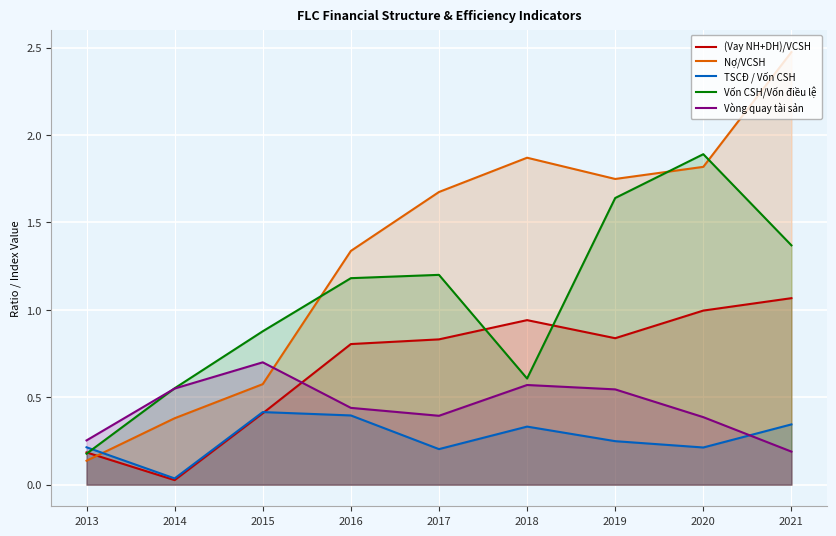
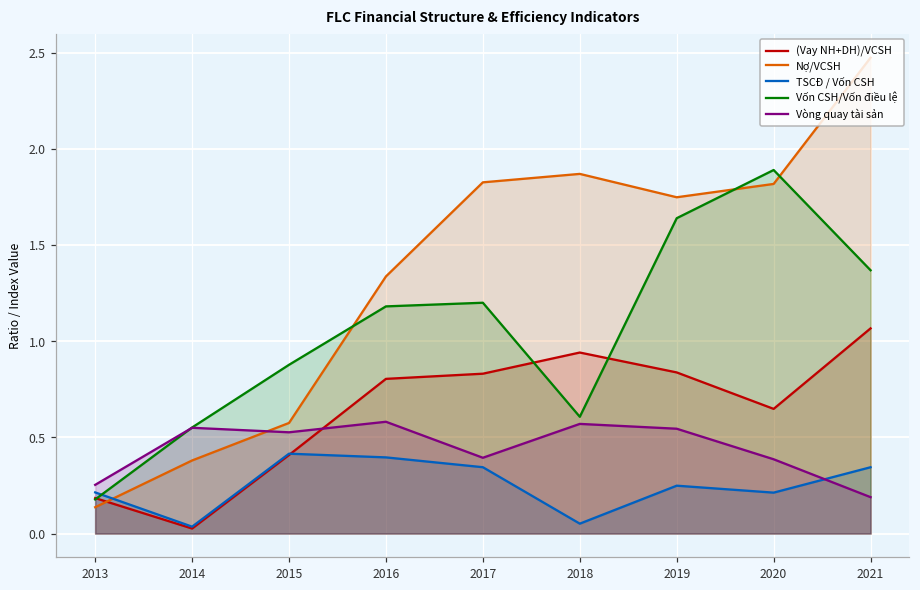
  {
    "(Vay NH+DH)/VCSH": {
      "2016": 0.80,
      "2017": 0.83,
      "2018": 0.94,
      "2019": 0.84,
-     "2020": 1.00,
+     "2020": 0.65,
      "2021": 1.07
    },
    "Nợ/VCSH": {
      "2013": 0.14,
      "2014": 0.38,
      "2015": 0.58,
      "2016": 1.34,
-     "2017": 1.67,
+     "2017": 1.83,
      "2018": 1.87,
      "2019": 1.75,
      "2020": 1.82
    },
    "TSCĐ / Vốn CSH": {
      "2013": 0.21,
      "2016": 0.40,
-     "2017": 0.20,
-     "2018": 0.33,
+     "2017": 0.34,
+     "2018": 0.05,
      "2019": 0.25,
      "2020": 0.21,
      "2021": 0.34
    },
    "Vốn CSH/Vốn điều lệ": {
      "2015": 0.88,
      "2016": 1.18,
      "2017": 1.20,
      "2018": 0.61,
      "2019": 1.64,
      "2020": 1.89,
      "2021": 1.37
    },
    "Vòng quay tài sản": {
      "2013": 0.25,
-     "2015": 0.70,
-     "2016": 0.44,
+     "2015": 0.53,
+     "2016": 0.58,
      "2017": 0.39,
      "2018": 0.57,
      "2019": 0.55,
      "2020": 0.39,
      "2021": 0.19
    }
  }
